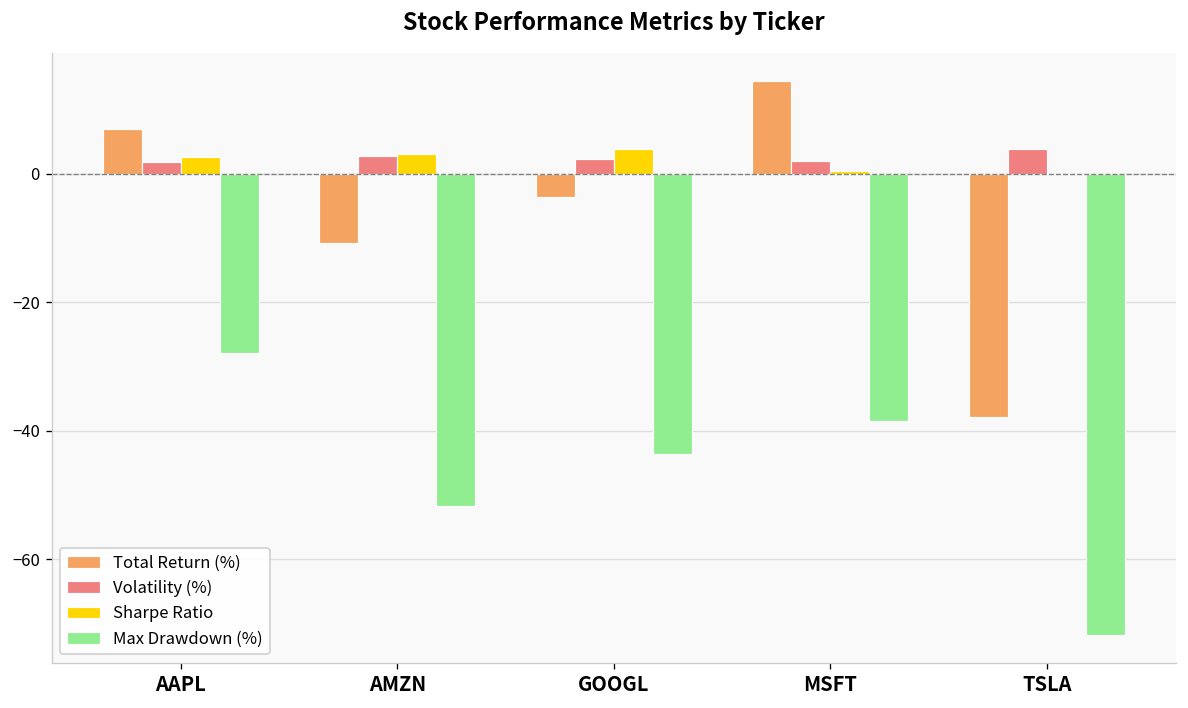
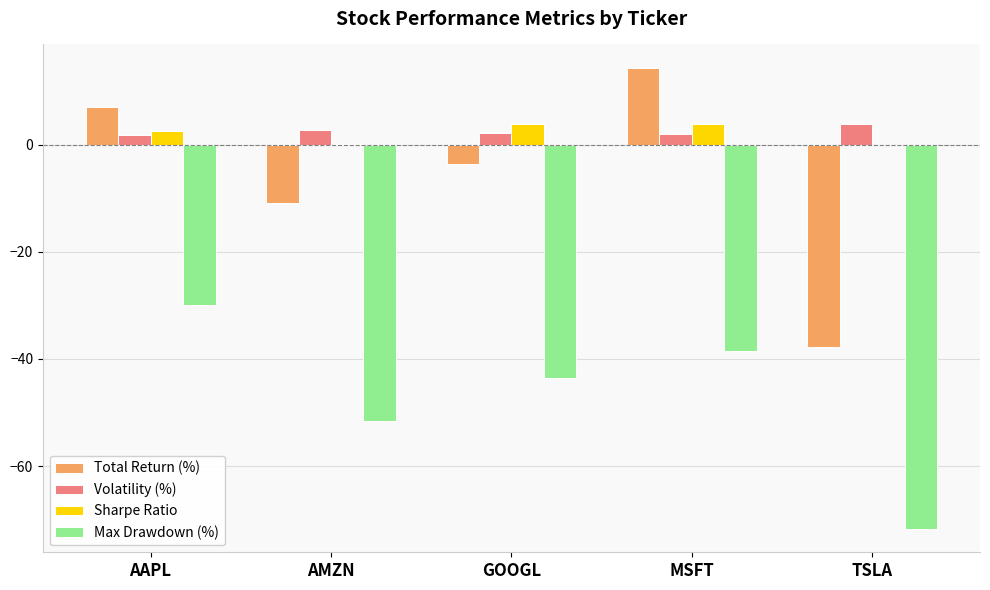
  {
    "Sharpe Ratio": {
      "AAPL": 3,
-     "AMZN": 3,
+     "AMZN": 0,
      "GOOGL": 4,
-     "MSFT": 0
+     "MSFT": 4
    },
    "Max Drawdown (%)": {
-     "AAPL": -28,
+     "AAPL": -30,
      "AMZN": -52,
      "GOOGL": -44,
      "MSFT": -39,
      "TSLA": -72
    }
  }
